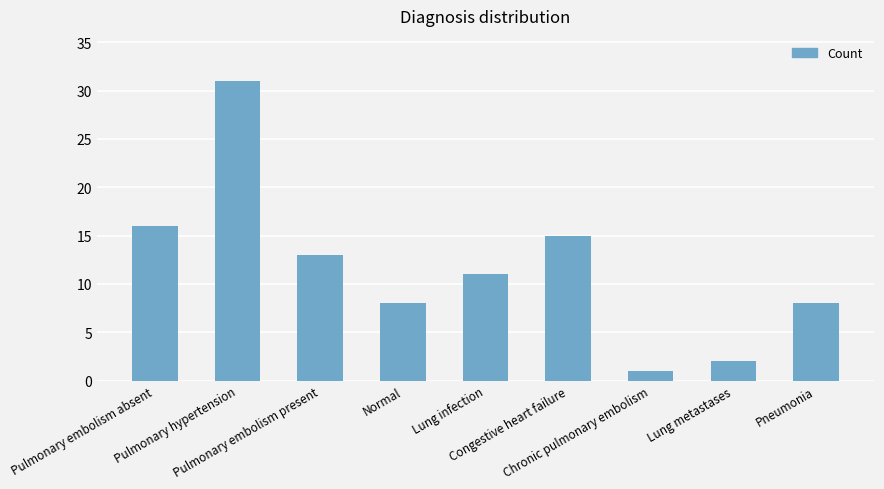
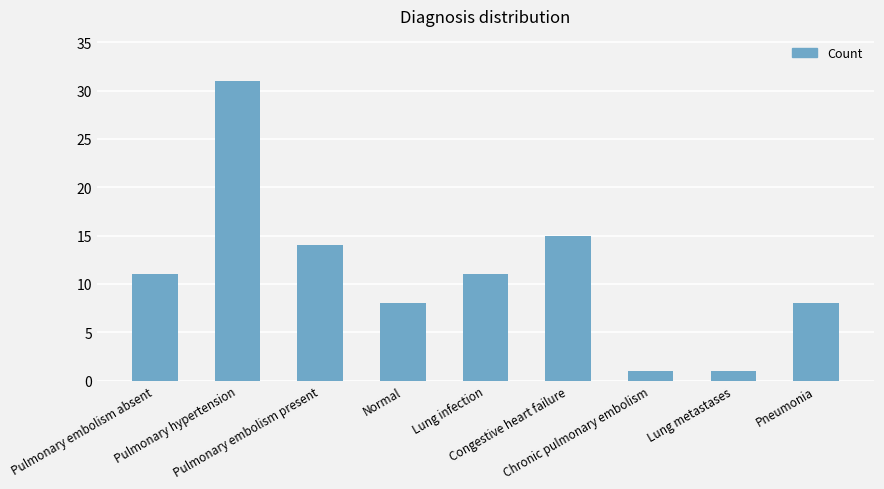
  {
-   "Pulmonary embolism absent": 16,
+   "Pulmonary embolism absent": 11,
    "Pulmonary hypertension": 31,
-   "Pulmonary embolism present": 13,
+   "Pulmonary embolism present": 14,
    "Normal": 8,
    "Lung infection": 11,
    "Congestive heart failure": 15,
    "Chronic pulmonary embolism": 1,
-   "Lung metastases": 2,
+   "Lung metastases": 1,
    "Pneumonia": 8
  }
